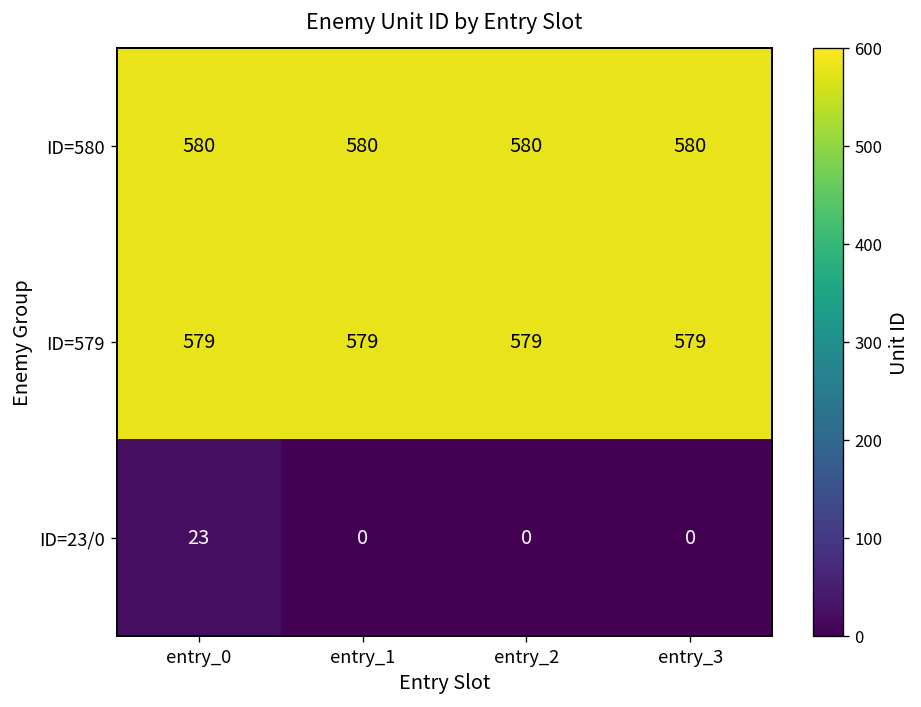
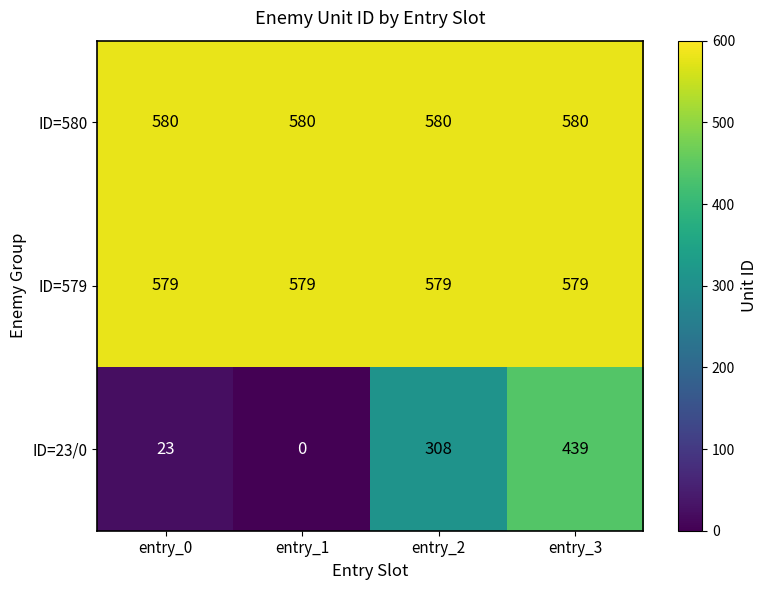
  {
    "ID=580": {
      "entry_0": 580,
      "entry_1": 580,
      "entry_2": 580,
      "entry_3": 580
    },
    "ID=579": {
      "entry_0": 579,
      "entry_1": 579,
      "entry_2": 579,
      "entry_3": 579
    },
    "ID=23/0": {
      "entry_0": 23,
      "entry_1": 0,
-     "entry_2": 0,
-     "entry_3": 0
+     "entry_2": 308,
+     "entry_3": 439
    }
  }
